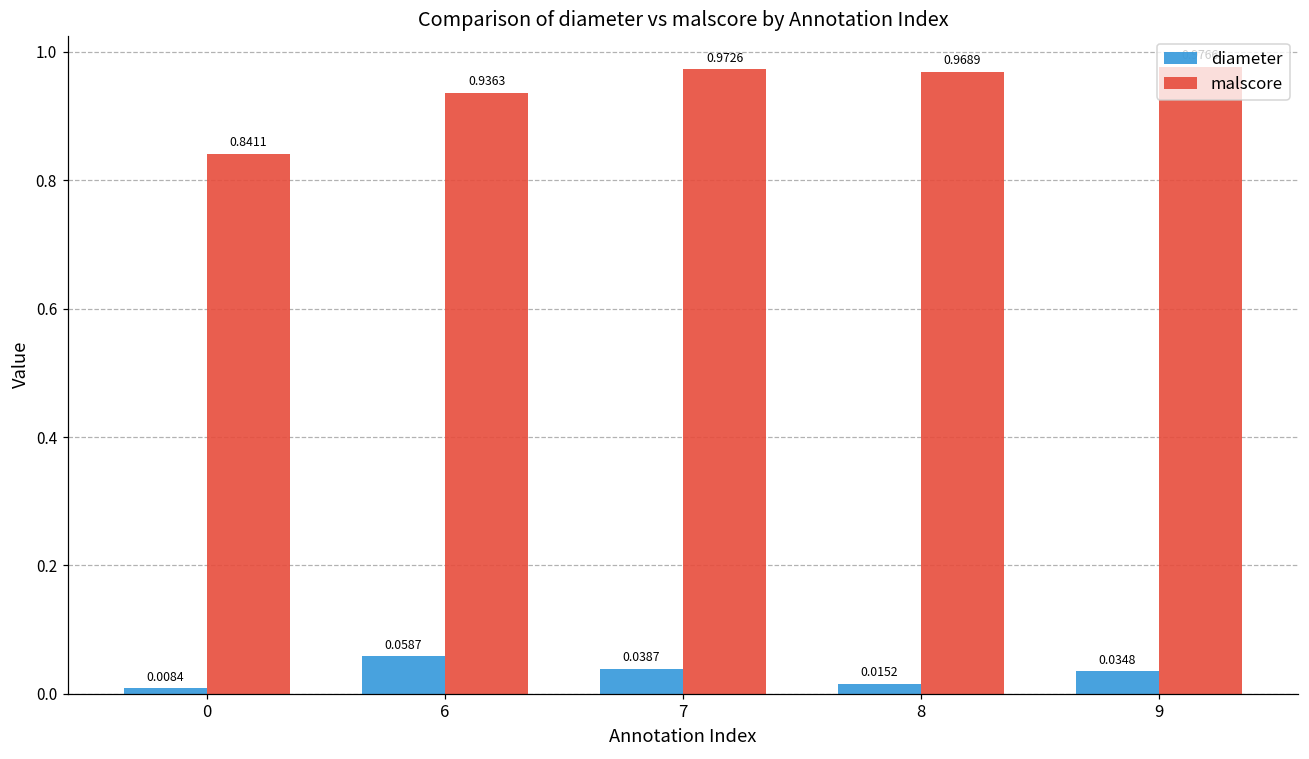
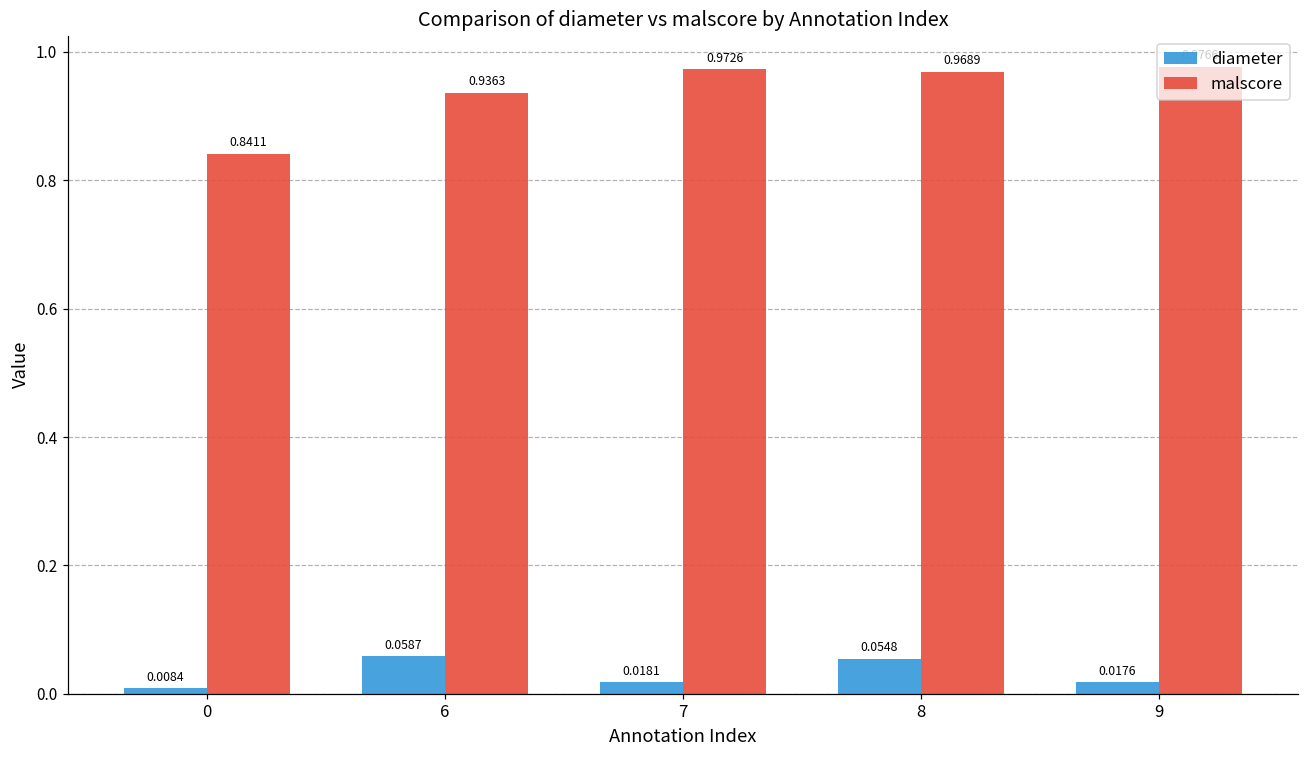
  {
    "diameter": {
      "0": 0.0084,
      "6": 0.0587,
-     "7": 0.0387,
-     "8": 0.0152,
-     "9": 0.0348
+     "7": 0.0181,
+     "8": 0.0548,
+     "9": 0.0176
    },
    "malscore": {
      "0": 0.8411,
      "6": 0.9363,
      "7": 0.9726,
      "8": 0.9689
    }
  }
